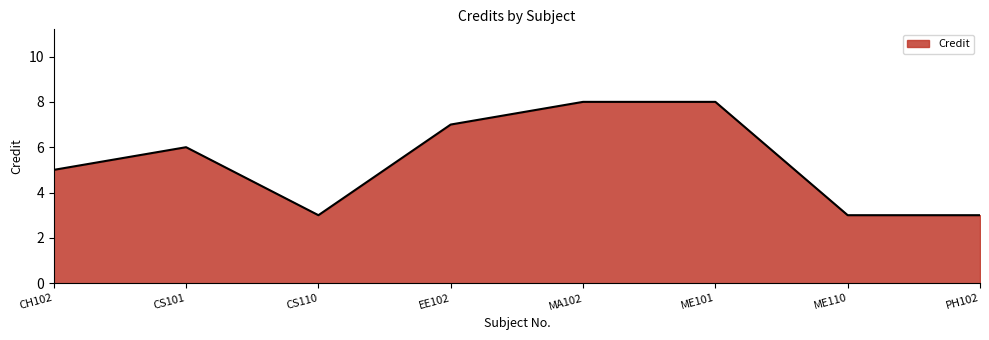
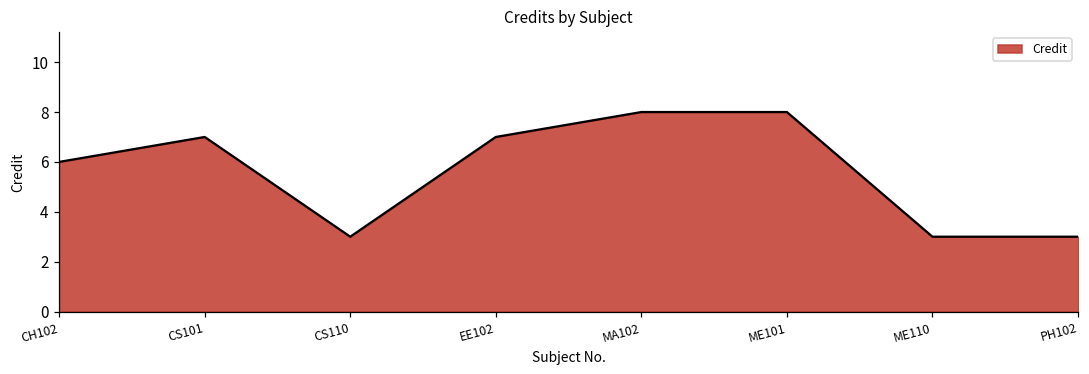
  {
-   "CH102": 5,
-   "CS101": 6,
+   "CH102": 6,
+   "CS101": 7,
    "CS110": 3,
    "EE102": 7,
    "MA102": 8,
    "ME101": 8,
    "ME110": 3,
    "PH102": 3
  }
